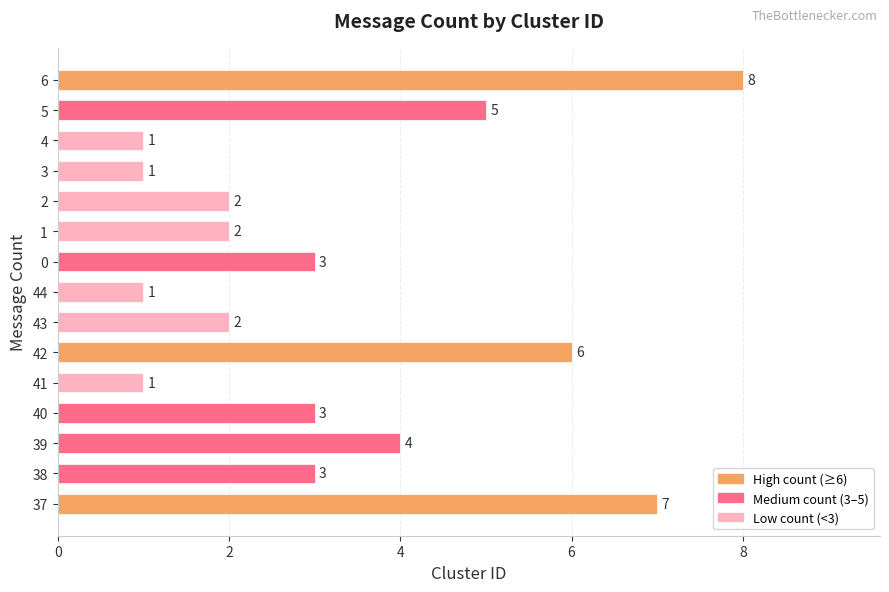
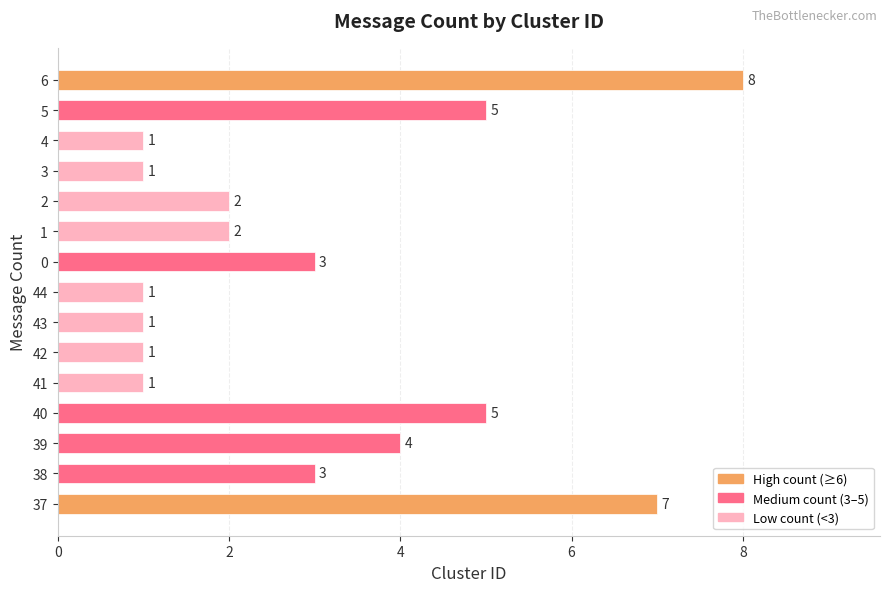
  {
    "6": 8,
    "5": 5,
    "4": 1,
    "3": 1,
    "2": 2,
    "1": 2,
    "0": 3,
    "44": 1,
-   "43": 2,
-   "42": 6,
+   "43": 1,
+   "42": 1,
    "41": 1,
-   "40": 3,
+   "40": 5,
    "39": 4,
    "38": 3,
    "37": 7
  }
